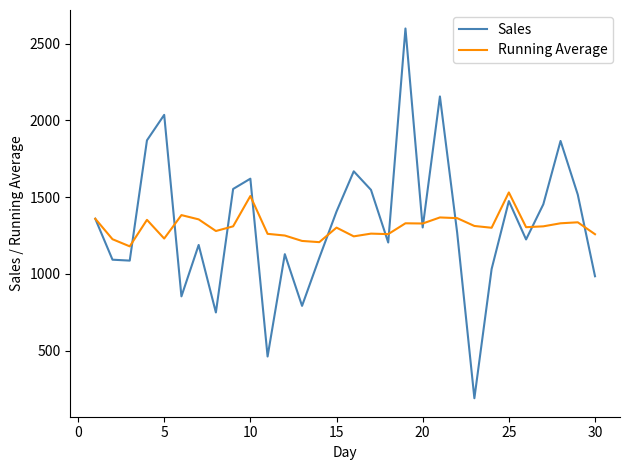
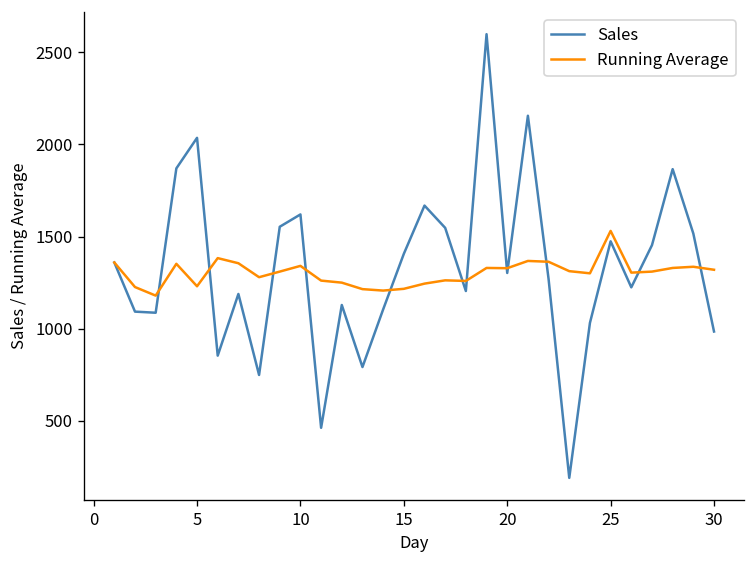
  {
    "Sales": {
      "5": 2040,
      "10": 1620,
      "15": 1410,
      "20": 1300,
      "25": 1470,
      "30": 980
    },
    "Running Average": {
      "5": 1230,
-     "10": 1510,
-     "15": 1300,
+     "10": 1340,
+     "15": 1220,
      "20": 1330,
      "25": 1530,
-     "30": 1260
+     "30": 1320
    }
  }
